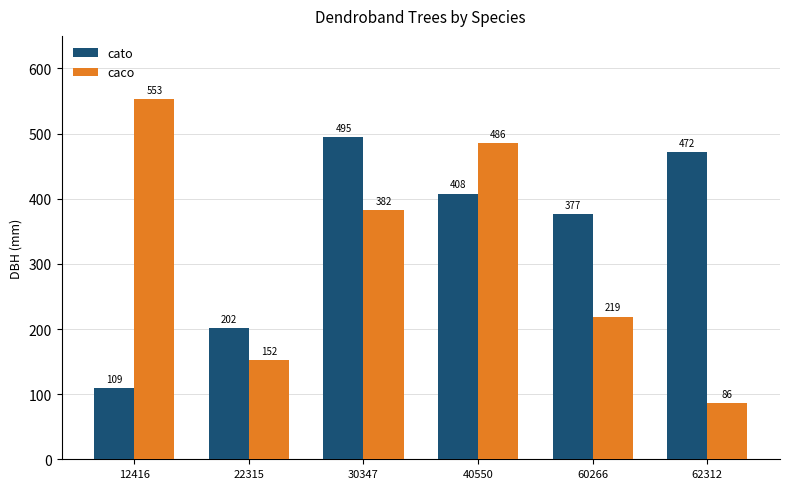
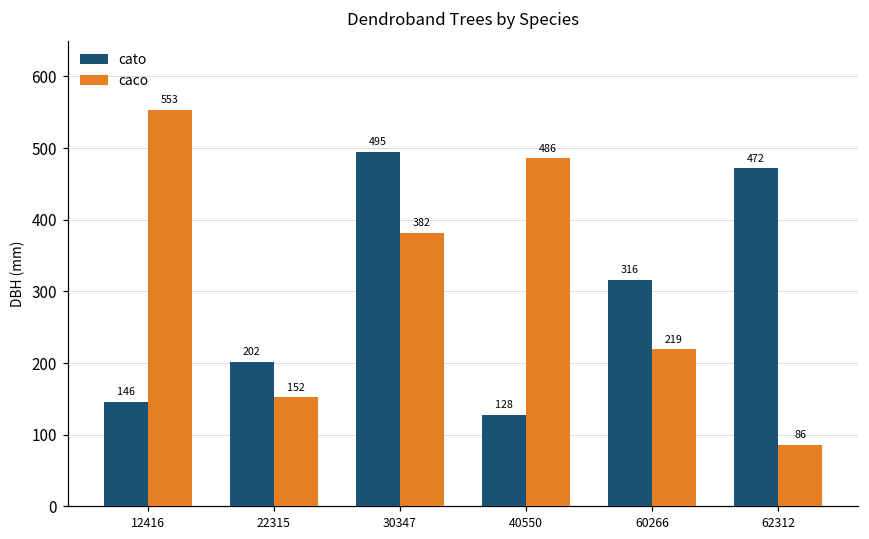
  {
    "cato": {
-     "12416": 109,
+     "12416": 146,
      "22315": 202,
      "30347": 495,
-     "40550": 408,
-     "60266": 377,
+     "40550": 128,
+     "60266": 316,
      "62312": 472
    },
    "caco": {
      "12416": 553,
      "22315": 152,
      "30347": 382,
      "40550": 486,
      "60266": 219,
      "62312": 86
    }
  }
